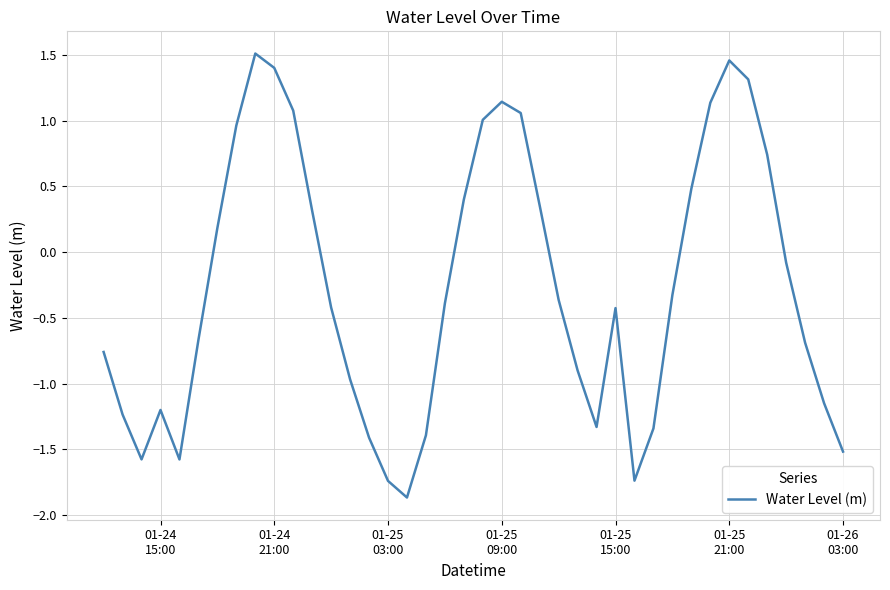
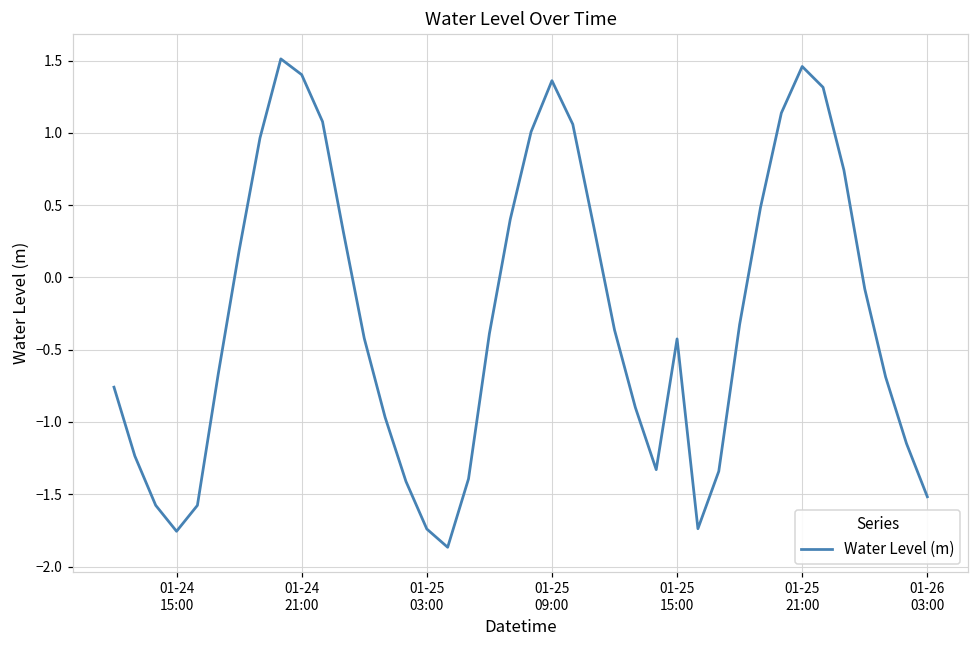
  {
-   "01-24 15:00": -1.20,
+   "01-24 15:00": -1.76,
    "01-24 21:00": 1.40,
    "01-25 03:00": -1.74,
-   "01-25 09:00": 1.14,
+   "01-25 09:00": 1.36,
    "01-25 15:00": -0.43,
    "01-25 21:00": 1.46,
    "01-26 03:00": -1.52
  }
